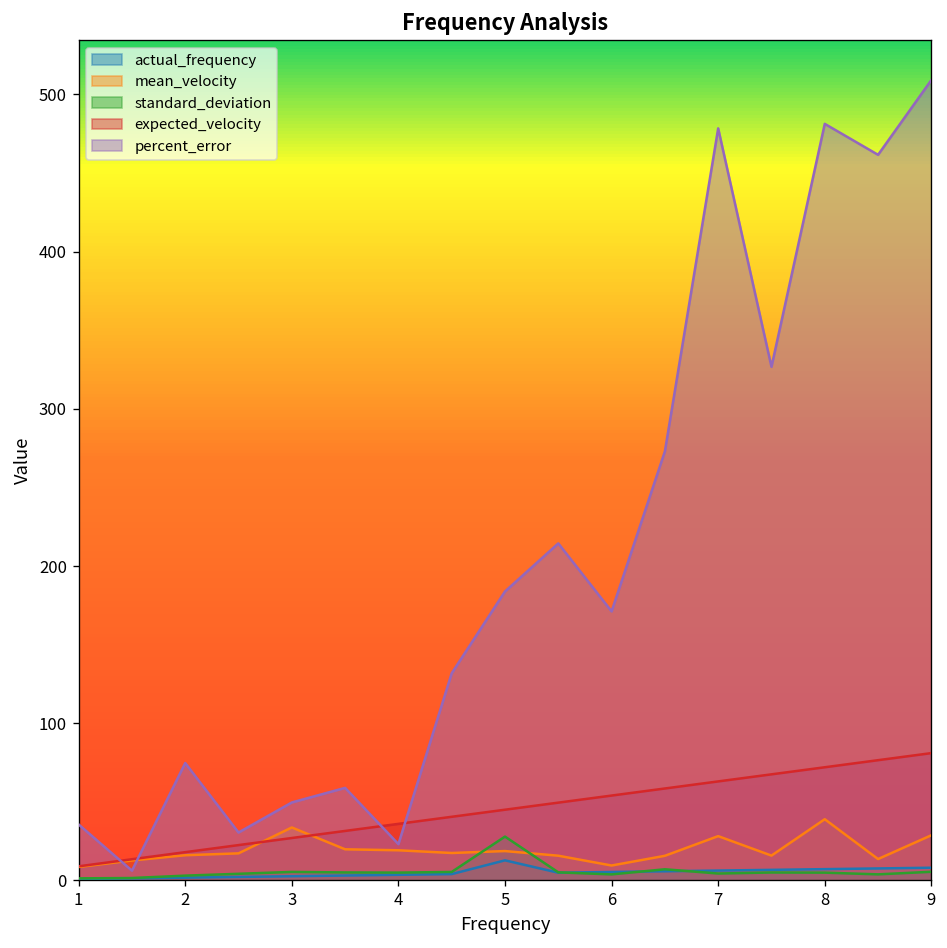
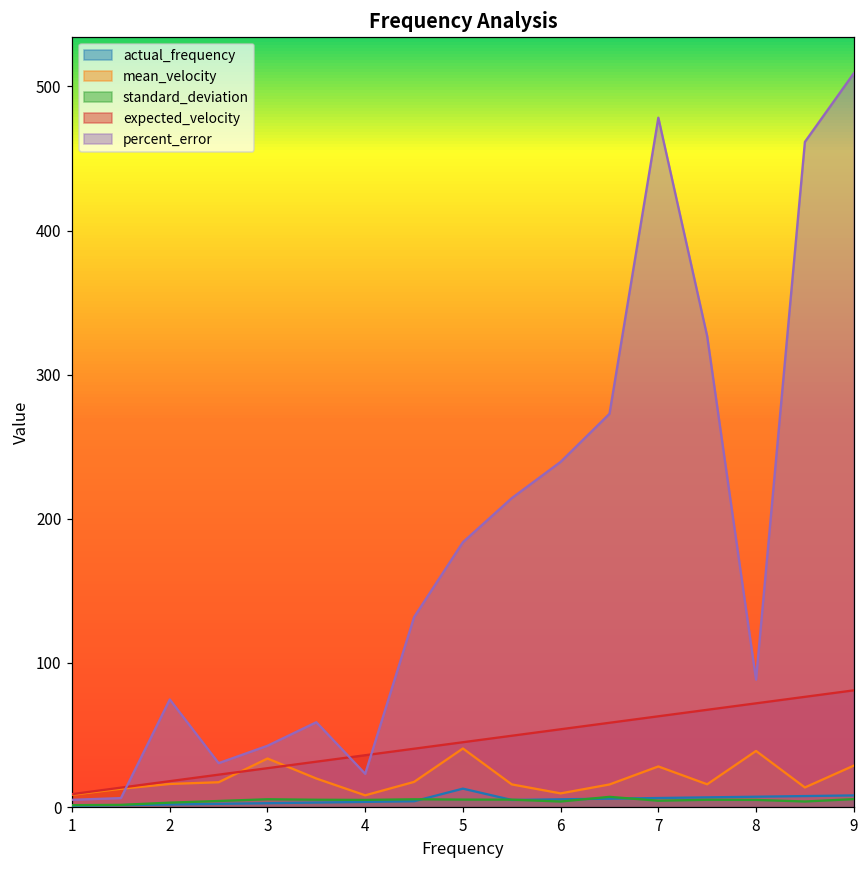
  {
    "actual_frequency": {
      "3": 3,
      "5": 13,
      "8": 7,
      "9": 8
    },
    "mean_velocity": {
      "2": 16,
      "3": 34,
-     "4": 19,
-     "5": 19,
+     "4": 8,
+     "5": 41,
      "6": 10,
      "7": 28,
      "8": 39,
      "9": 29
    },
    "standard_deviation": {
      "3": 5,
-     "5": 28,
+     "5": 5,
      "8": 5,
      "9": 6
    },
    "expected_velocity": {
      "2": 18,
      "3": 27,
      "4": 36,
      "5": 45,
      "6": 54,
      "7": 63,
      "8": 72,
      "9": 81
    },
    "percent_error": {
-     "1": 36,
+     "1": 5,
      "2": 75,
-     "3": 50,
+     "3": 43,
      "4": 23,
      "5": 184,
-     "6": 171,
+     "6": 240,
      "7": 478,
-     "8": 481,
+     "8": 88,
      "9": 509
    }
  }
